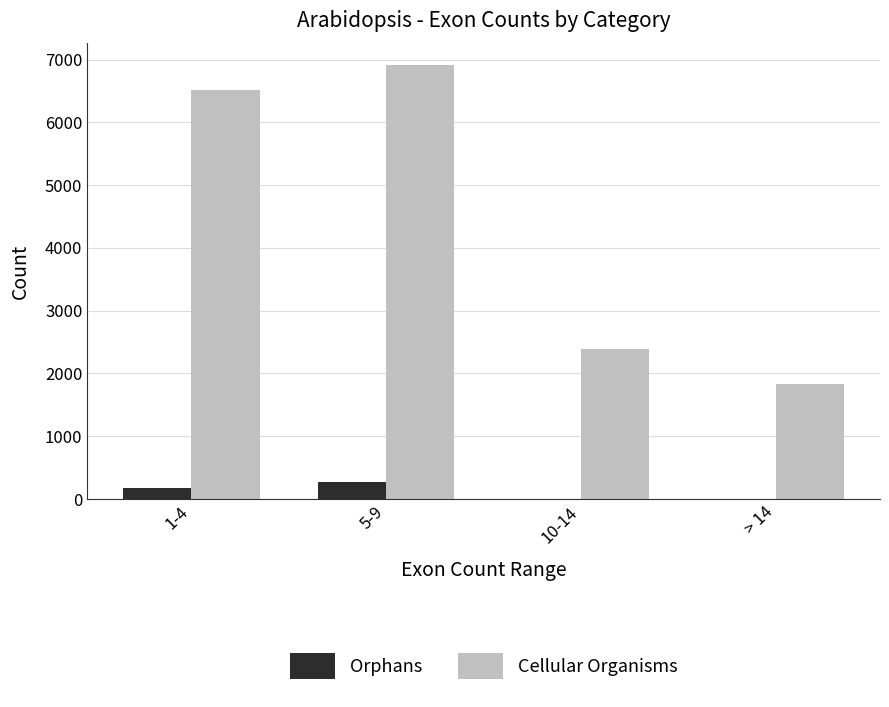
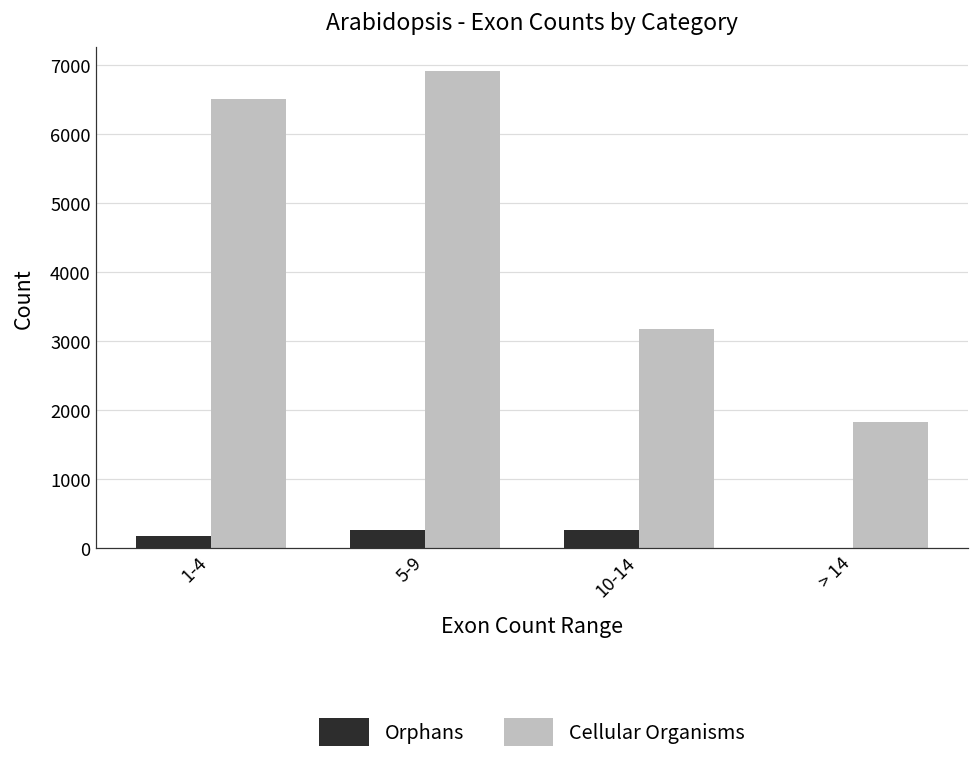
  {
    "Orphans": {
      "1-4": 200,
      "5-9": 300,
-     "10-14": 0
+     "10-14": 300
    },
    "Cellular Organisms": {
      "1-4": 6500,
      "5-9": 6900,
-     "10-14": 2400,
+     "10-14": 3200,
      "> 14": 1800
    }
  }
